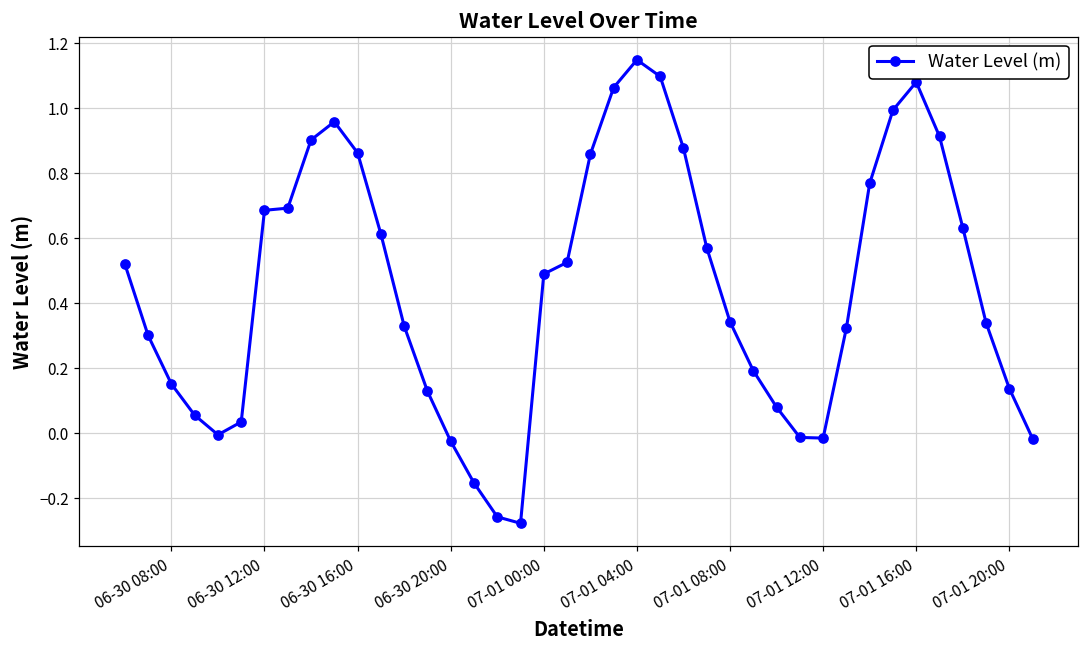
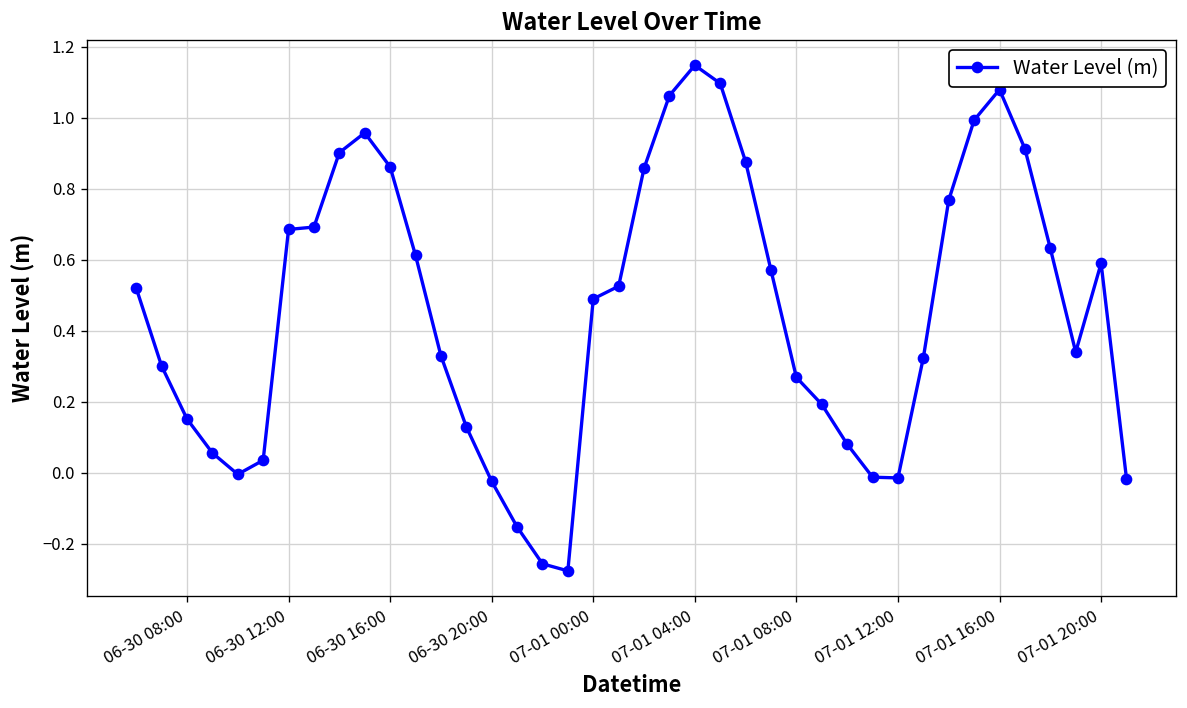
  {
    "06-30 08:00": 0.15,
    "06-30 12:00": 0.69,
    "06-30 16:00": 0.86,
    "06-30 20:00": -0.02,
    "07-01 00:00": 0.49,
    "07-01 04:00": 1.15,
-   "07-01 08:00": 0.34,
+   "07-01 08:00": 0.27,
    "07-01 12:00": -0.02,
    "07-01 16:00": 1.08,
-   "07-01 20:00": 0.14
+   "07-01 20:00": 0.59
  }
